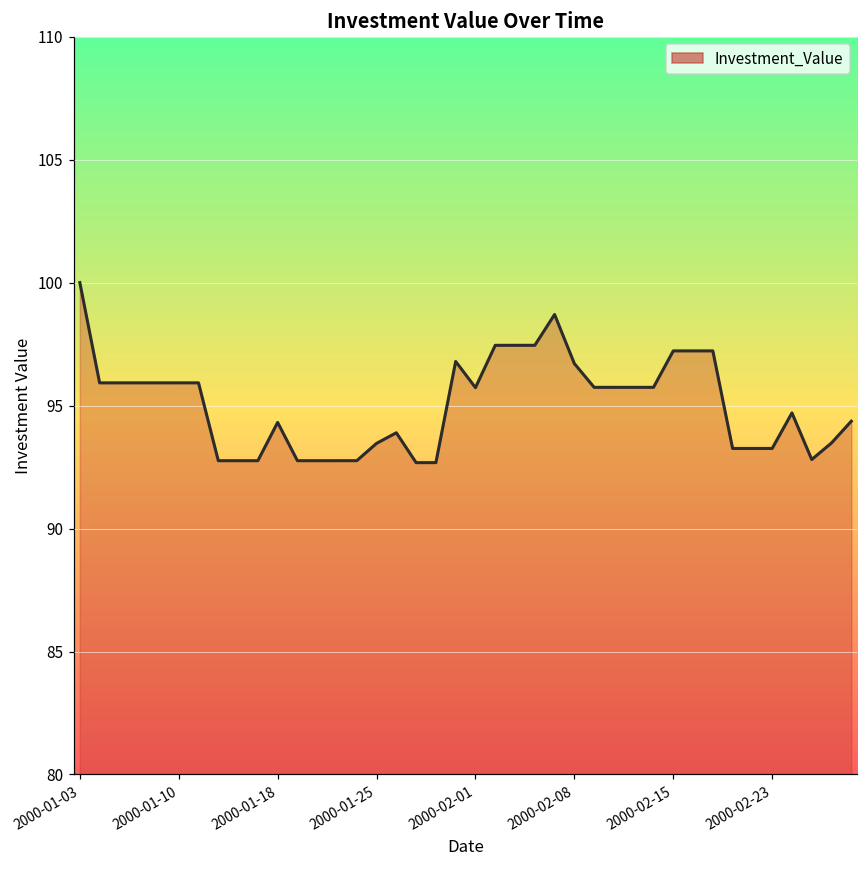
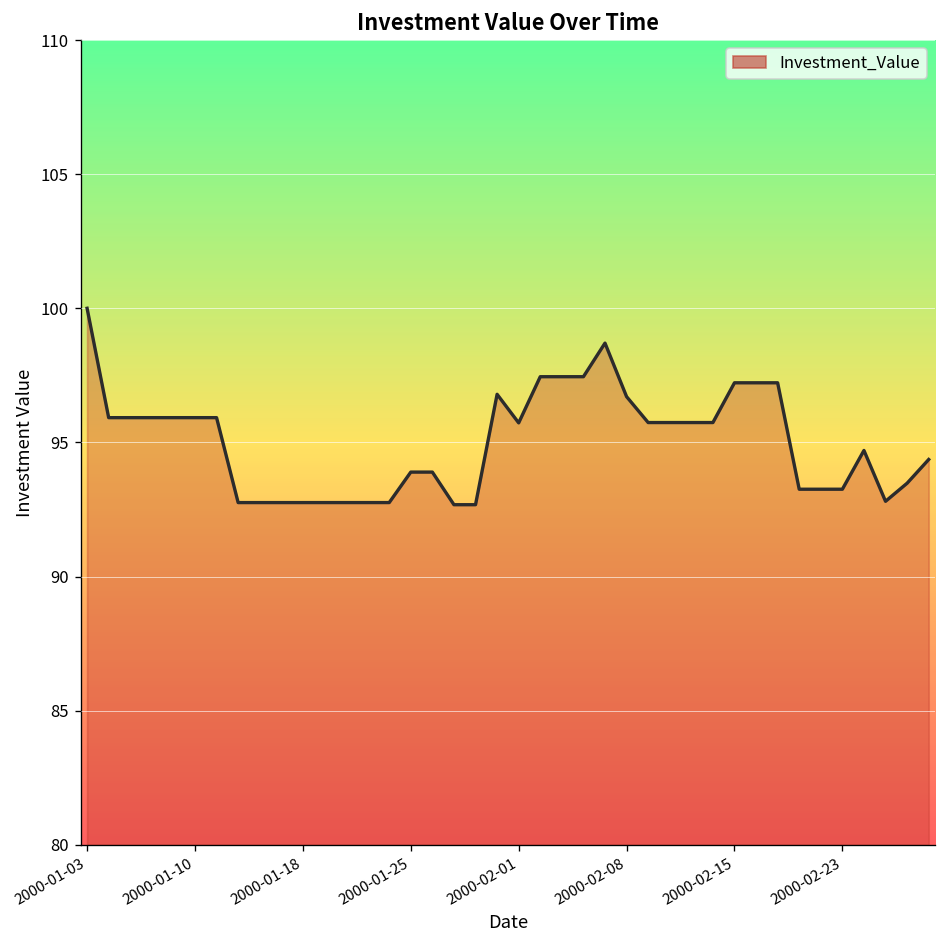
  {
    "2000-01-03": 100.0,
    "2000-01-10": 95.9,
-   "2000-01-18": 94.3,
-   "2000-01-25": 93.5,
+   "2000-01-18": 92.8,
+   "2000-01-25": 93.9,
    "2000-02-01": 95.7,
    "2000-02-08": 96.7,
    "2000-02-15": 97.2,
    "2000-02-23": 93.3
  }
